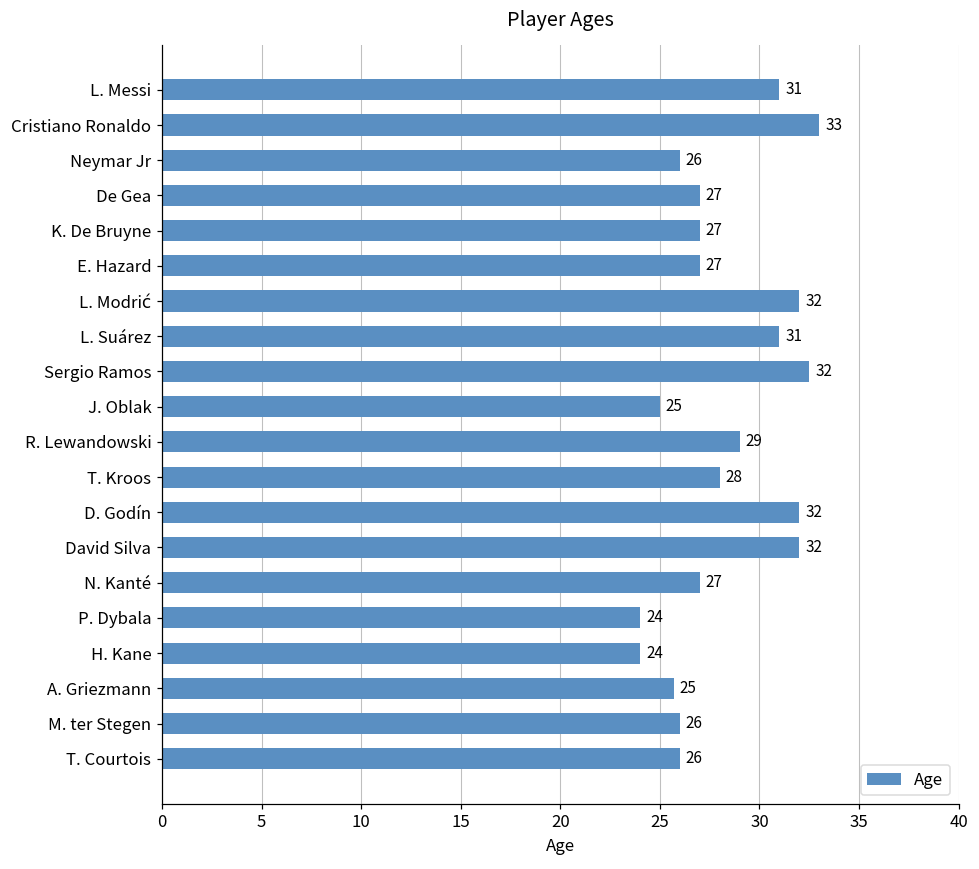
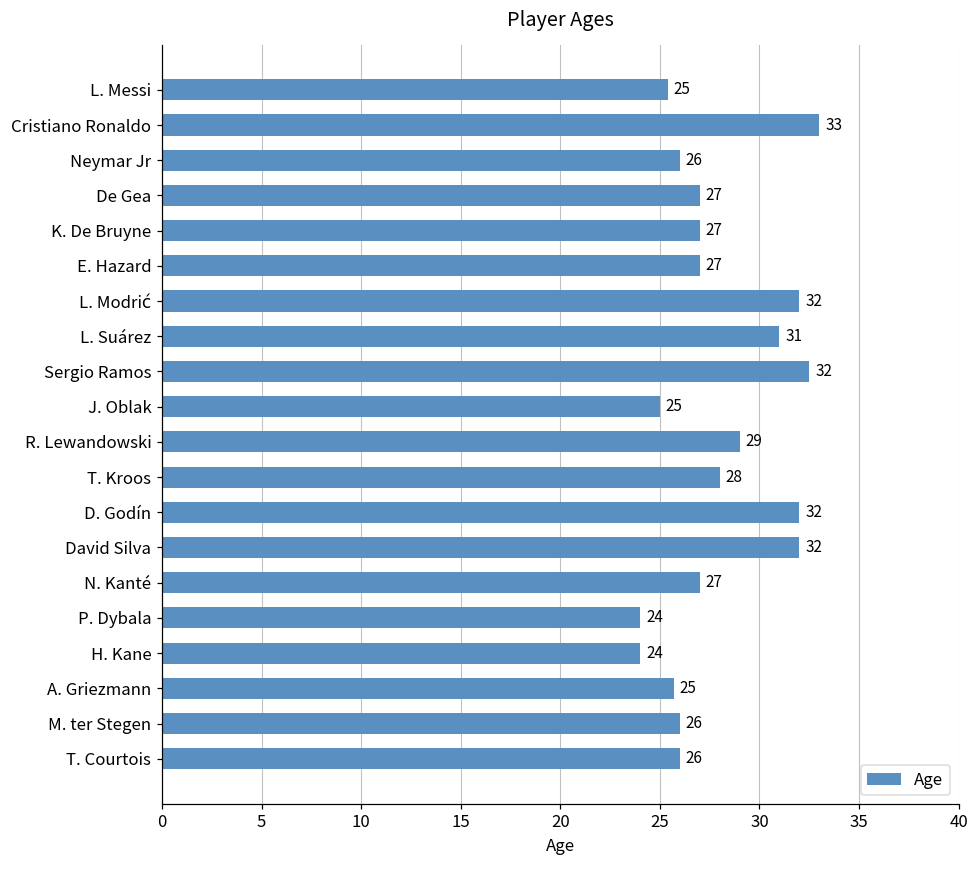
  {
-   "L. Messi": 31,
+   "L. Messi": 25,
    "Cristiano Ronaldo": 33,
    "Neymar Jr": 26,
    "De Gea": 27,
    "K. De Bruyne": 27,
    "E. Hazard": 27,
    "L. Modrić": 32,
    "L. Suárez": 31,
    "Sergio Ramos": 32,
    "J. Oblak": 25,
    "R. Lewandowski": 29,
    "T. Kroos": 28,
    "D. Godín": 32,
    "David Silva": 32,
    "N. Kanté": 27,
    "P. Dybala": 24,
    "H. Kane": 24,
    "M. ter Stegen": 26,
    "T. Courtois": 26
  }
